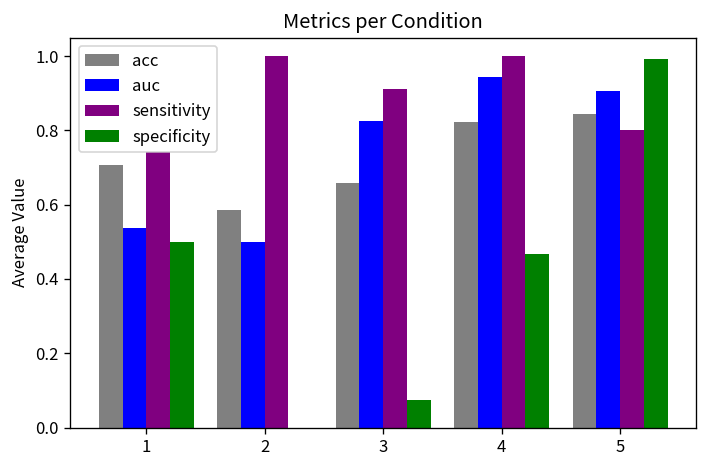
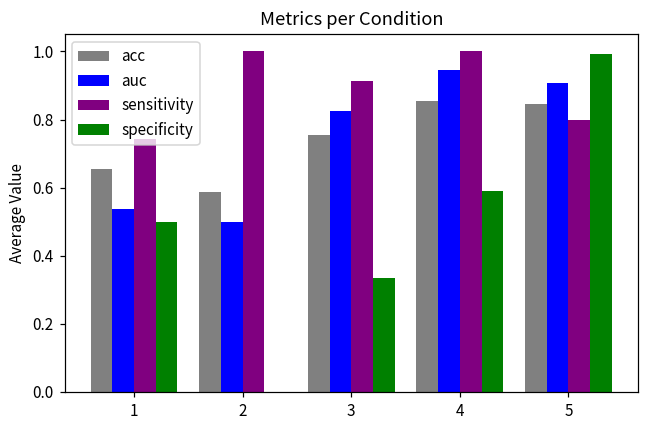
  {
    "acc": {
-     "1": 0.71,
+     "1": 0.65,
      "2": 0.59,
-     "3": 0.66,
-     "4": 0.82,
+     "3": 0.75,
+     "4": 0.85,
      "5": 0.85
    },
    "auc": {
      "1": 0.54,
      "2": 0.50,
      "3": 0.83,
      "4": 0.94,
      "5": 0.91
    },
    "sensitivity": {
      "1": 0.74,
      "2": 1.00,
      "3": 0.91,
      "4": 1.00,
      "5": 0.80
    },
    "specificity": {
      "1": 0.50,
      "2": 0.00,
-     "3": 0.07,
-     "4": 0.47,
+     "3": 0.33,
+     "4": 0.59,
      "5": 0.99
    }
  }
